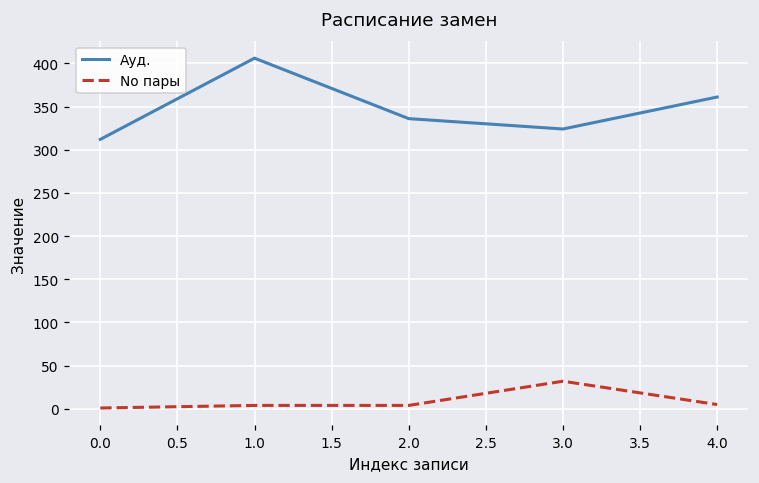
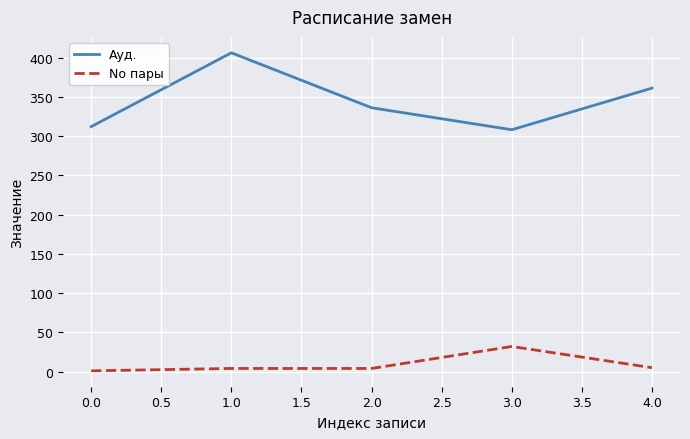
  {
    "Ауд.": {
      "0.0": 310,
      "1.0": 410,
      "2.0": 340,
-     "3.0": 320,
+     "3.0": 310,
      "4.0": 360
    },
    "No пары": {
      "0.0": 0,
      "1.0": 0,
      "2.0": 0,
      "3.0": 30,
      "4.0": 10
    }
  }
